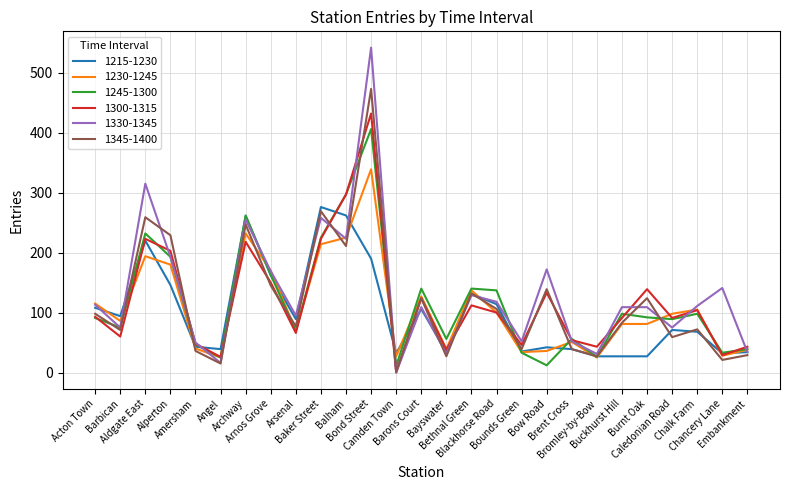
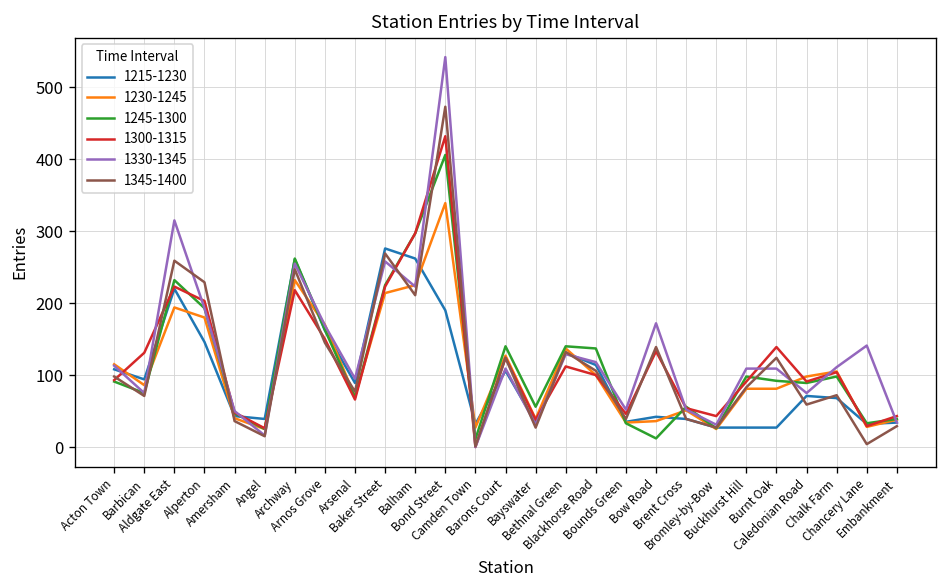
  {
    "1215-1230": {
      "Acton Town": 110,
      "Barbican": 90,
      "Alperton": 150,
      "Angel": 40,
      "Arsenal": 90,
      "Baker Street": 280,
      "Balham": 260,
      "Bond Street": 190,
      "Camden Town": 30,
      "Bow Road": 40,
      "Buckhurst Hill": 30,
      "Burnt Oak": 30
    },
    "1230-1245": {
      "Barbican": 90,
      "Aldgate East": 190,
      "Alperton": 180,
      "Archway": 230,
      "Baker Street": 210,
      "Bond Street": 340,
      "Camden Town": 30,
      "Bow Road": 40,
      "Burnt Oak": 80,
      "Caledonian Road": 100
    },
    "1245-1300": {
      "Aldgate East": 230,
      "Bond Street": 410,
      "Camden Town": 10,
      "Barons Court": 140,
      "Bayswater": 60,
      "Blackhorse Road": 140,
      "Bow Road": 10,
      "Buckhurst Hill": 100,
      "Burnt Oak": 90,
      "Chalk Farm": 100
    },
    "1300-1315": {
-     "Barbican": 60,
+     "Barbican": 130,
      "Alperton": 200,
      "Archway": 220,
      "Arnos Grove": 150,
      "Bond Street": 430,
      "Bethnal Green": 110,
      "Bounds Green": 50,
      "Bow Road": 130,
      "Bromley-by-Bow": 40,
      "Buckhurst Hill": 90,
      "Burnt Oak": 140
    },
    "1330-1345": {
      "Aldgate East": 320,
      "Archway": 260,
      "Arsenal": 100,
      "Baker Street": 260,
      "Bond Street": 540,
      "Bounds Green": 50,
      "Bow Road": 170,
      "Buckhurst Hill": 110,
      "Burnt Oak": 110,
      "Chalk Farm": 110,
      "Chancery Lane": 140
    },
    "1345-1400": {
      "Acton Town": 100,
      "Aldgate East": 260,
      "Alperton": 230,
      "Archway": 250,
      "Arnos Grove": 150,
      "Arsenal": 80,
      "Baker Street": 270,
      "Balham": 210,
      "Bond Street": 470,
      "Blackhorse Road": 110,
      "Bow Road": 140,
      "Burnt Oak": 120,
      "Caledonian Road": 60,
-     "Chancery Lane": 20,
+     "Chancery Lane": 0,
      "Embankment": 30
    }
  }
